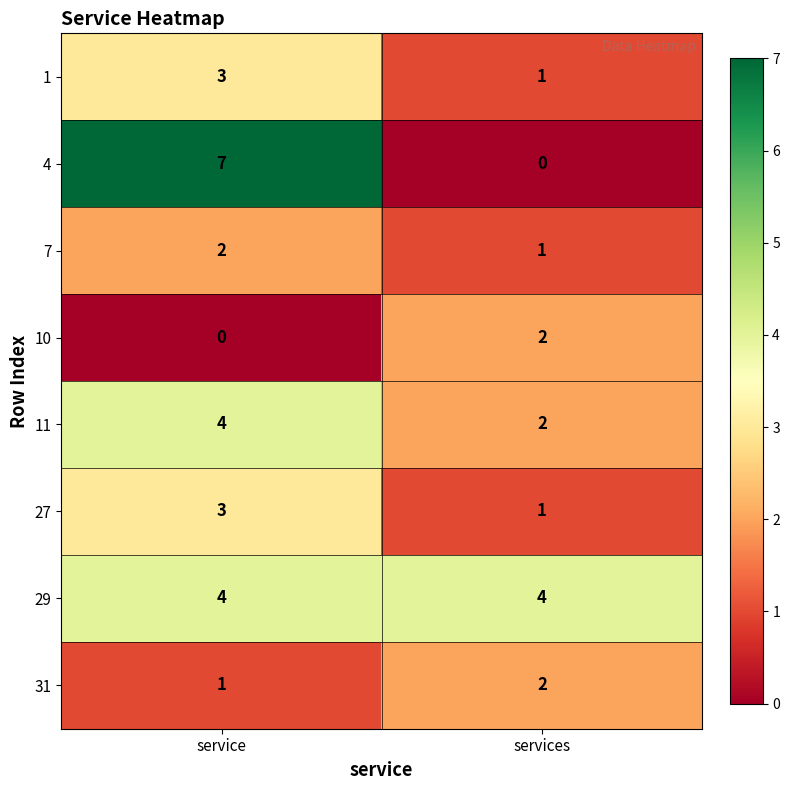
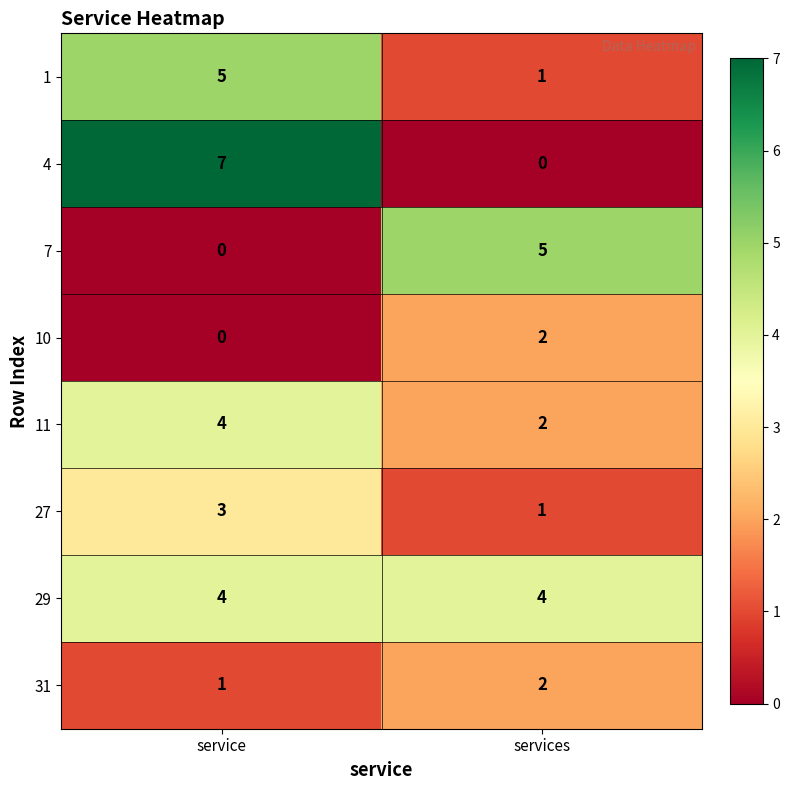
  {
    "1": {
-     "service": 3
+     "service": 5
    },
    "4": {
      "service": 7,
      "services": 0
    },
    "7": {
-     "service": 2,
-     "services": 1
+     "service": 0,
+     "services": 5
    },
    "10": {
      "service": 0,
      "services": 2
    },
    "11": {
      "service": 4,
      "services": 2
    },
    "27": {
      "service": 3,
      "services": 1
    },
    "29": {
      "service": 4,
      "services": 4
    },
    "31": {
      "service": 1,
      "services": 2
    }
  }
